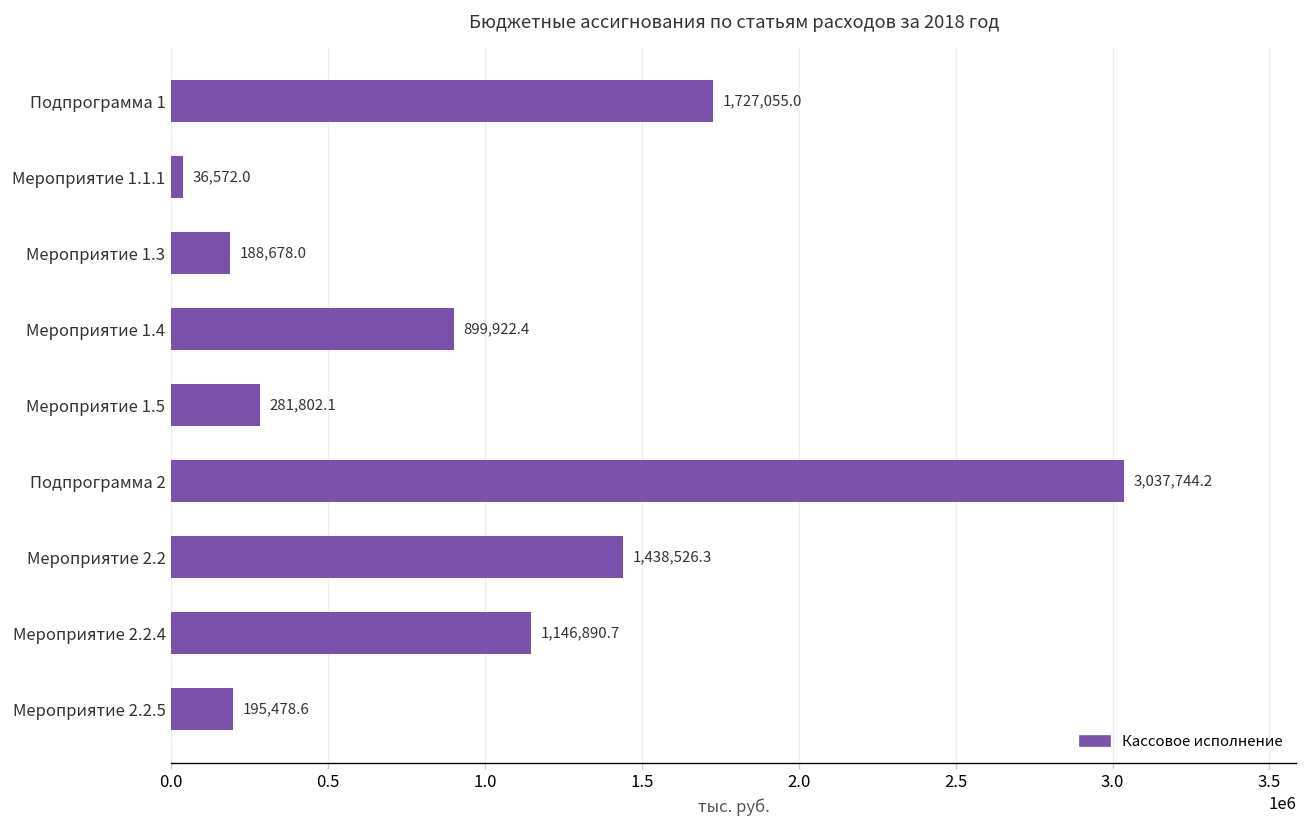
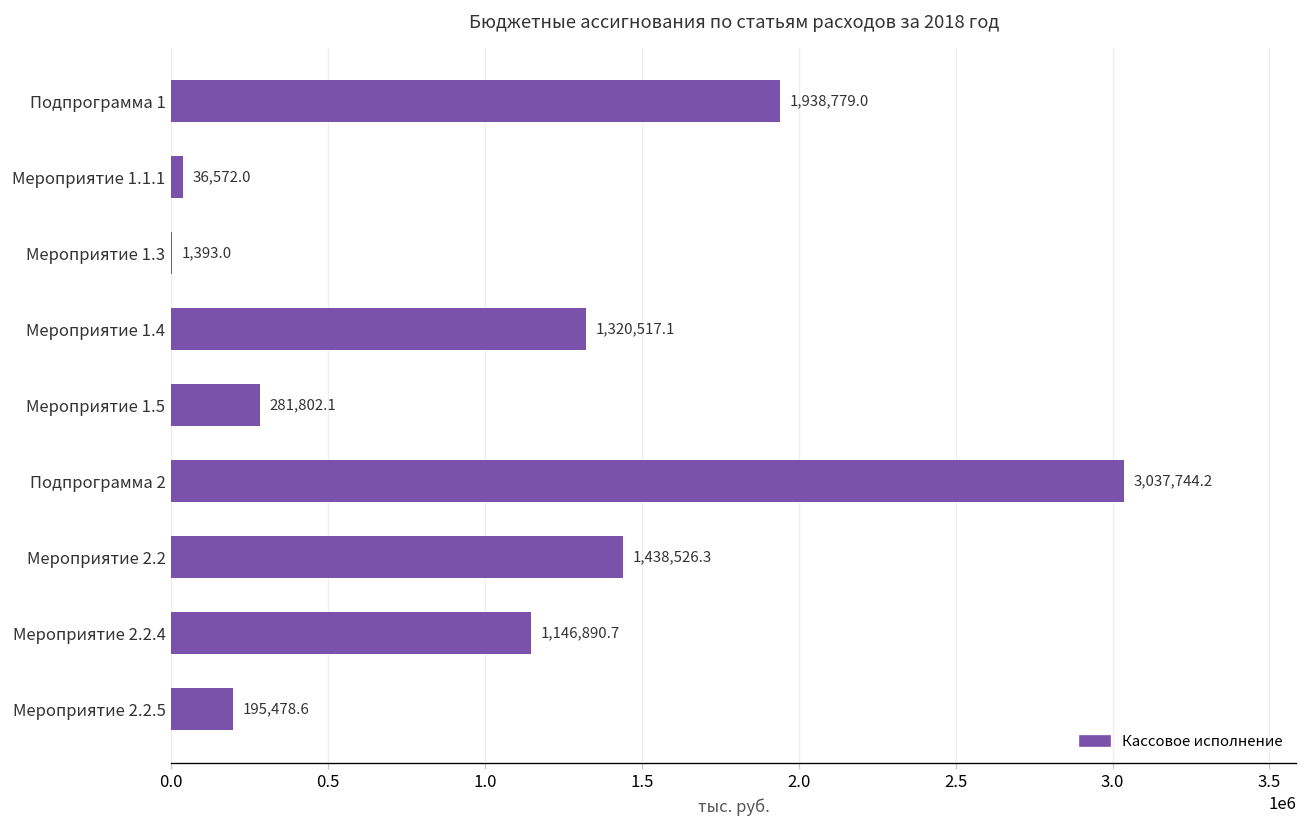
  {
-   "Подпрограмма 1": "1,727,055.0",
+   "Подпрограмма 1": "1,938,779.0",
    "Мероприятие 1.1.1": "36,572.0",
-   "Мероприятие 1.3": "188,678.0",
-   "Мероприятие 1.4": "899,922.4",
+   "Мероприятие 1.3": "1,393.0",
+   "Мероприятие 1.4": "1,320,517.1",
    "Мероприятие 1.5": "281,802.1",
    "Подпрограмма 2": "3,037,744.2",
    "Мероприятие 2.2": "1,438,526.3",
    "Мероприятие 2.2.4": "1,146,890.7",
    "Мероприятие 2.2.5": "195,478.6"
  }
